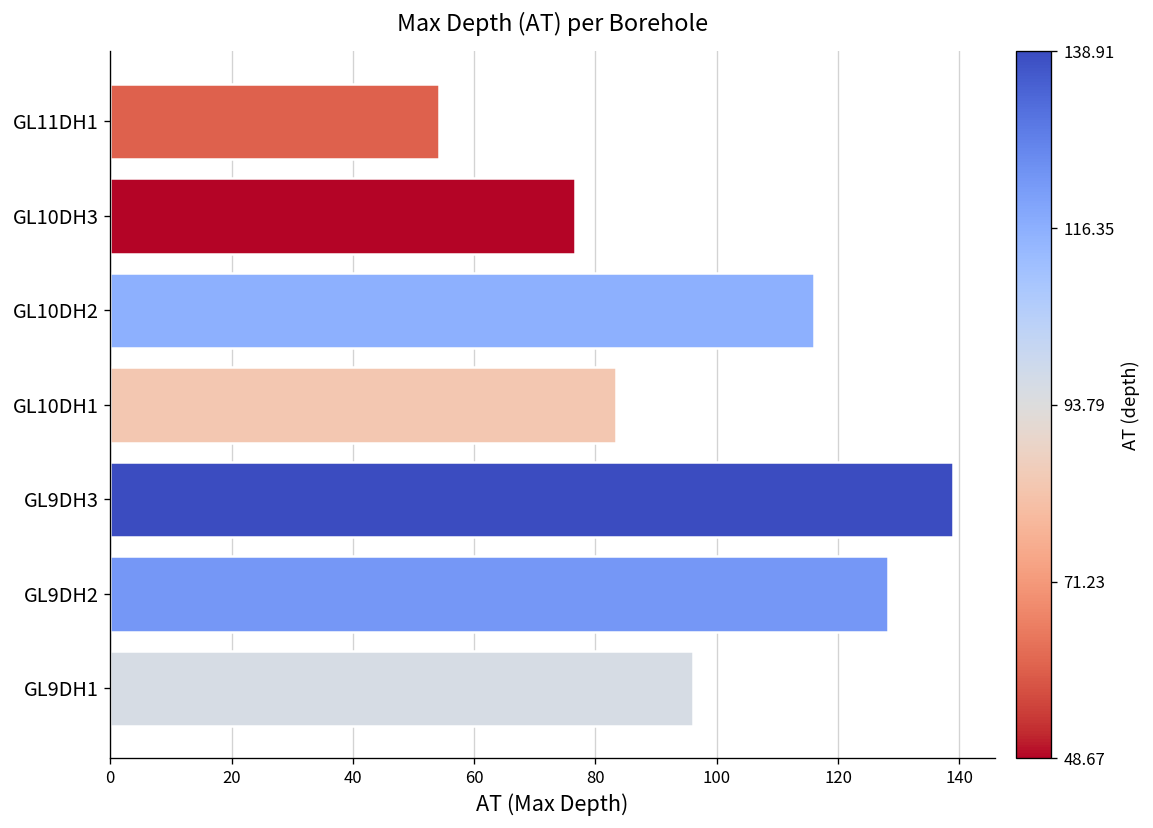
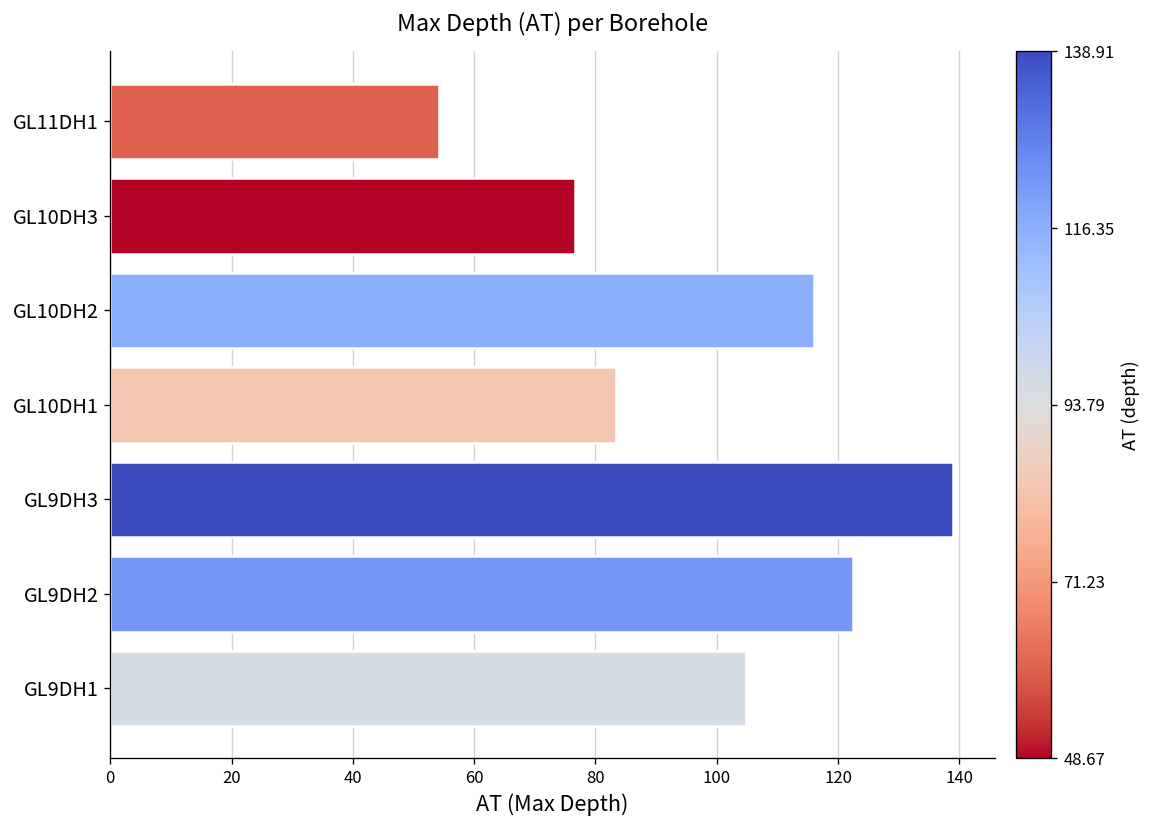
  {
    "GL11DH1": 54,
    "GL10DH3": 77,
    "GL10DH2": 116,
    "GL10DH1": 83,
    "GL9DH3": 139,
-   "GL9DH2": 128,
-   "GL9DH1": 96
+   "GL9DH2": 122,
+   "GL9DH1": 105
  }
